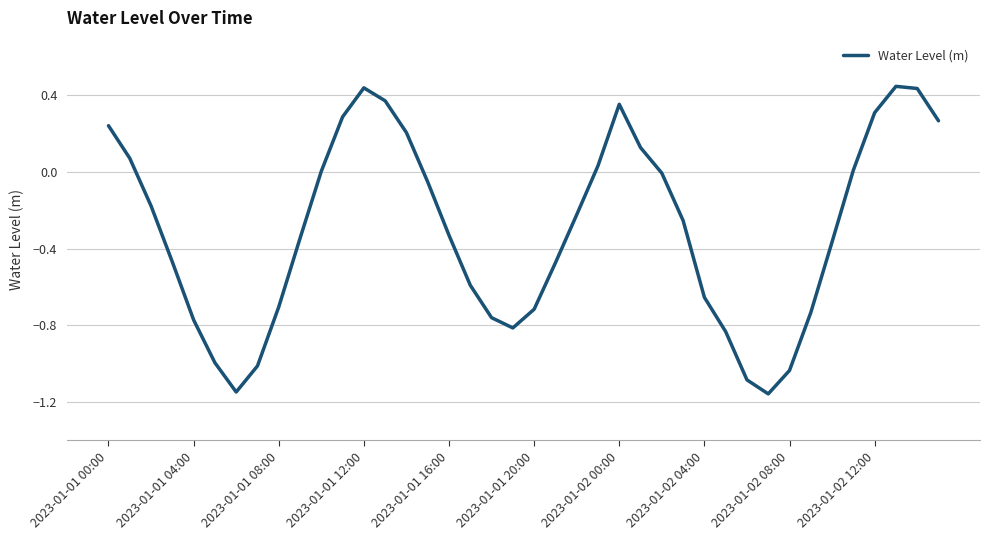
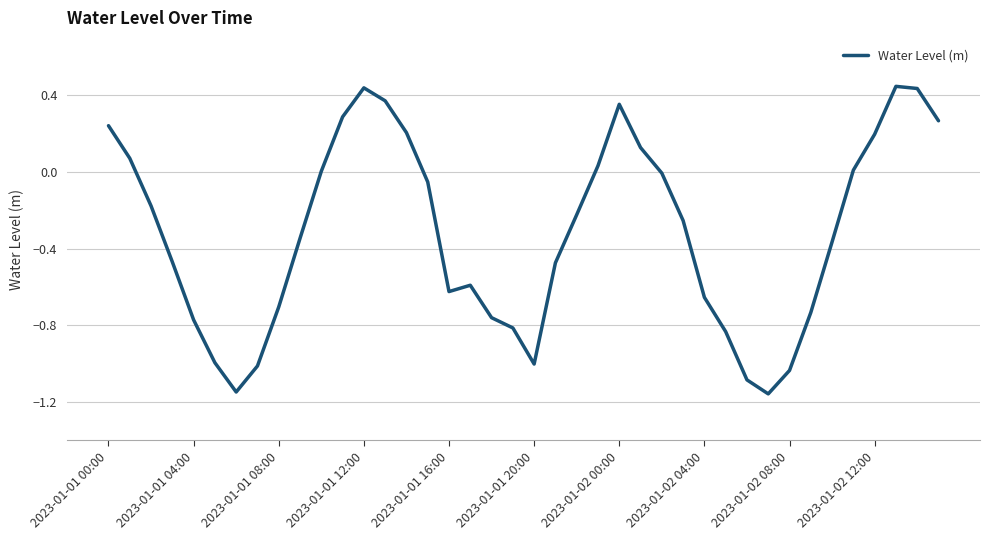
  {
    "2023-01-01 00:00": 0.24,
    "2023-01-01 04:00": -0.77,
    "2023-01-01 08:00": -0.70,
    "2023-01-01 12:00": 0.44,
-   "2023-01-01 16:00": -0.33,
-   "2023-01-01 20:00": -0.72,
+   "2023-01-01 16:00": -0.62,
+   "2023-01-01 20:00": -1.00,
    "2023-01-02 00:00": 0.35,
    "2023-01-02 04:00": -0.65,
    "2023-01-02 08:00": -1.03,
-   "2023-01-02 12:00": 0.31
+   "2023-01-02 12:00": 0.20
  }
